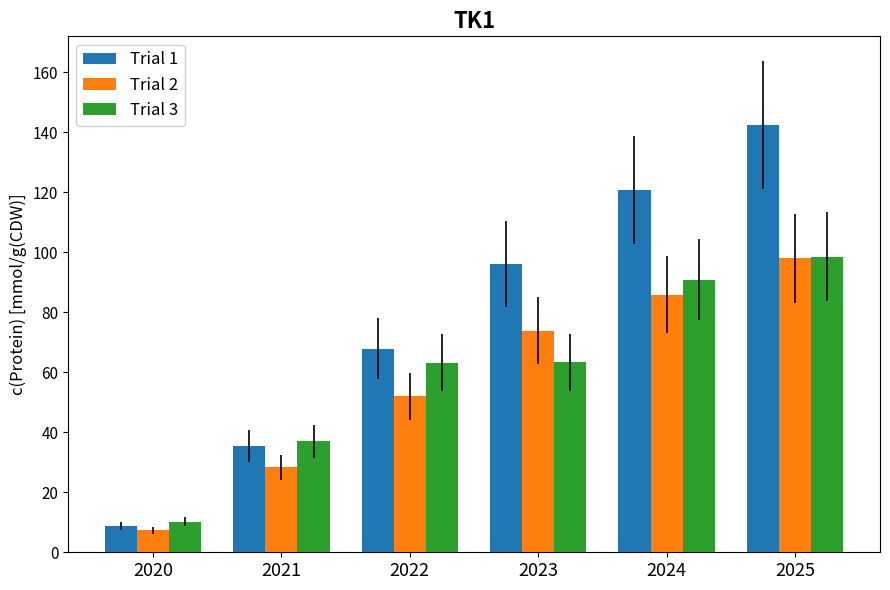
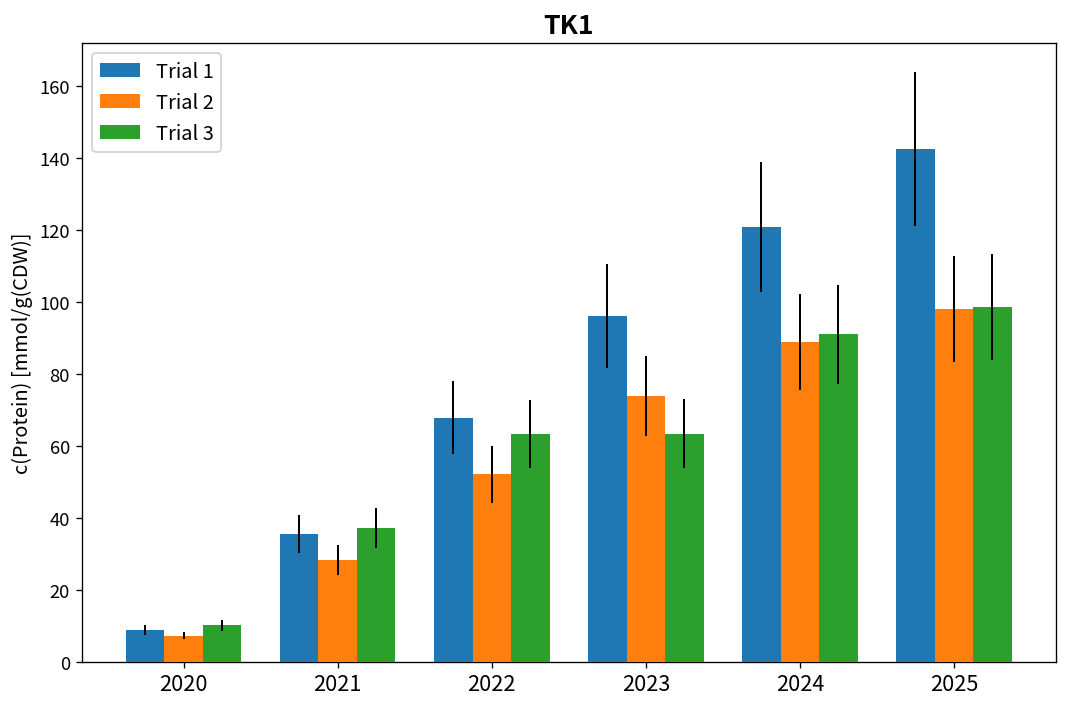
  {
    "Trial 1": {
      "2020": 9,
      "2021": 35,
      "2022": 68,
      "2023": 96,
      "2024": 121,
      "2025": 142
    },
    "Trial 2": {
      "2020": 7,
      "2021": 28,
      "2022": 52,
      "2023": 74,
-     "2024": 86,
+     "2024": 89,
      "2025": 98
    },
    "Trial 3": {
      "2020": 10,
      "2021": 37,
      "2022": 63,
      "2023": 63,
      "2024": 91,
      "2025": 99
    }
  }
